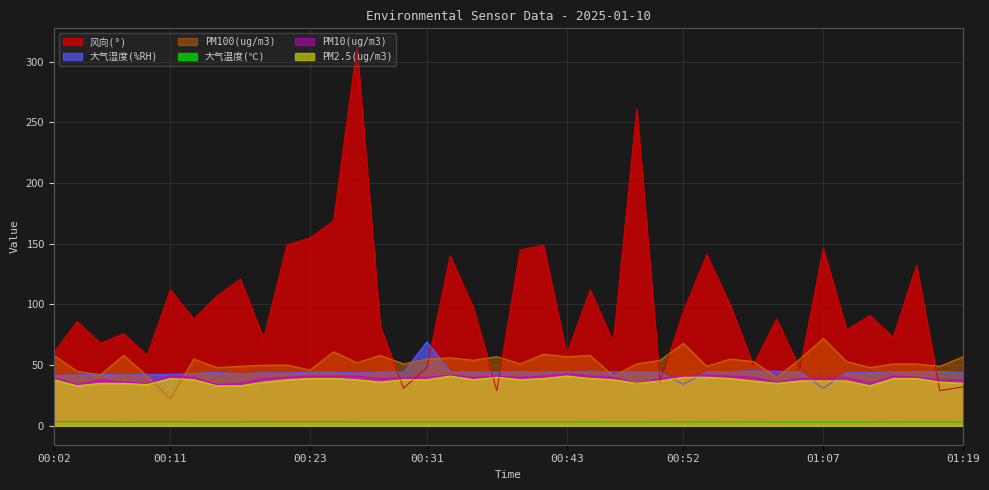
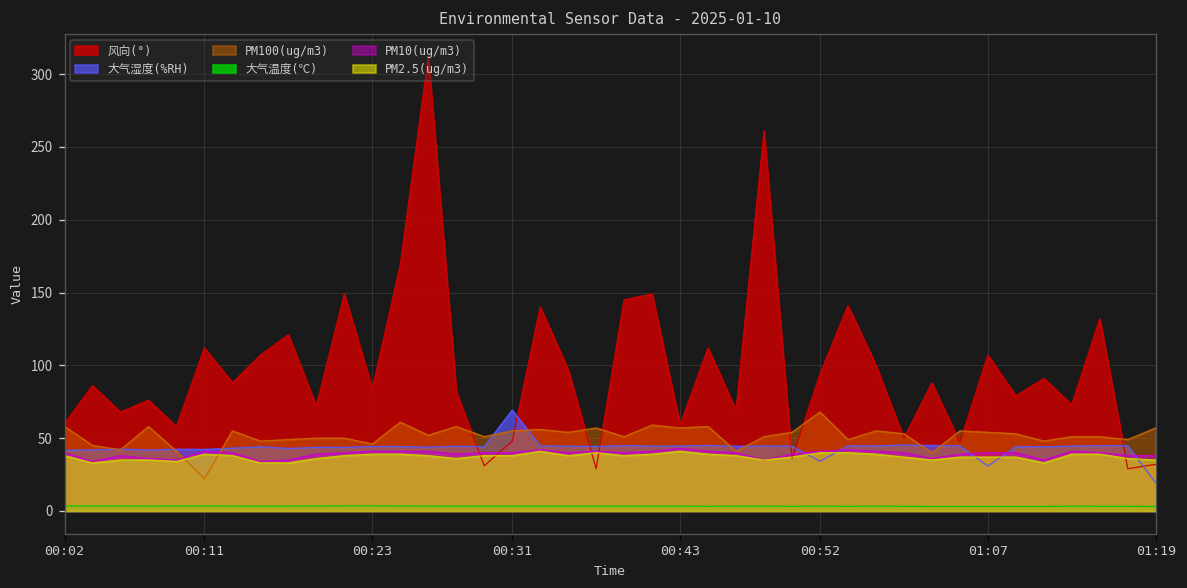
  {
    "风向(°)": {
      "00:11": 112,
-     "00:23": 155,
+     "00:23": 84,
      "00:31": 48,
      "00:52": 94,
-     "01:07": 146,
+     "01:07": 107,
      "01:19": 32
    },
    "大气湿度(%RH)": {
      "00:31": 69,
      "00:52": 34,
      "01:07": 31,
-     "01:19": 44
+     "01:19": 19
    },
    "PM100(ug/m3)": {
      "00:11": 22,
      "00:31": 55,
      "00:52": 68,
-     "01:07": 72,
+     "01:07": 54,
      "01:19": 57
    },
    "大气温度(℃)": {
      "00:02": 3,
      "00:11": 3,
      "00:23": 4,
      "00:31": 3,
      "00:43": 3,
      "00:52": 3,
      "01:07": 3,
      "01:19": 3
    },
    "PM10(ug/m3)": {
      "01:07": 40,
      "01:19": 38
    },
    "PM2.5(ug/m3)": {
      "01:07": 37,
      "01:19": 35
    }
  }
